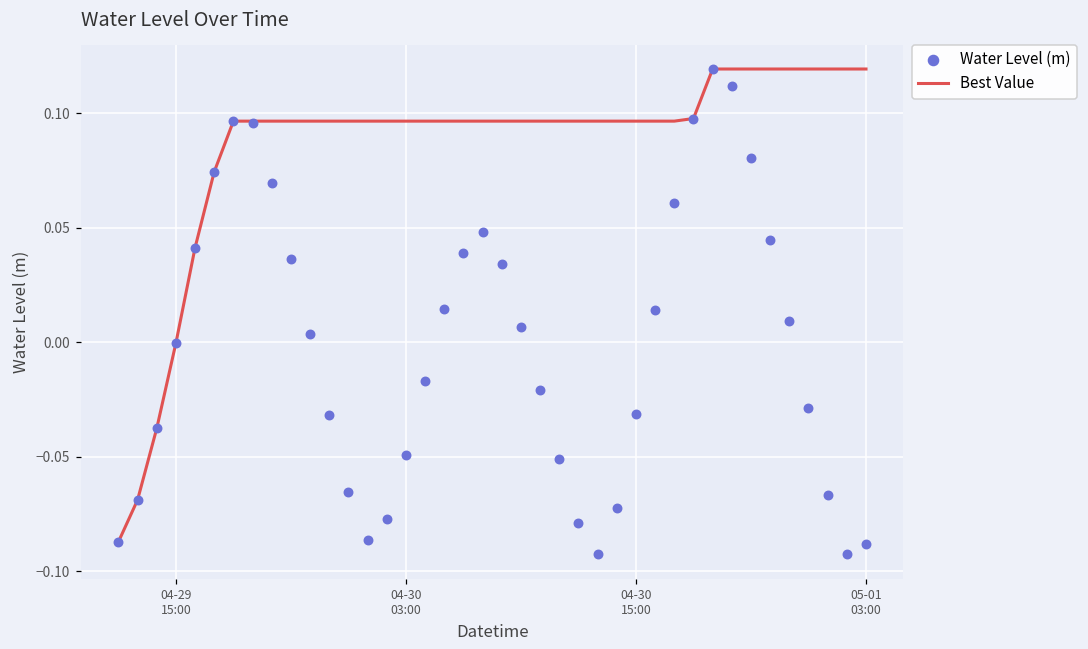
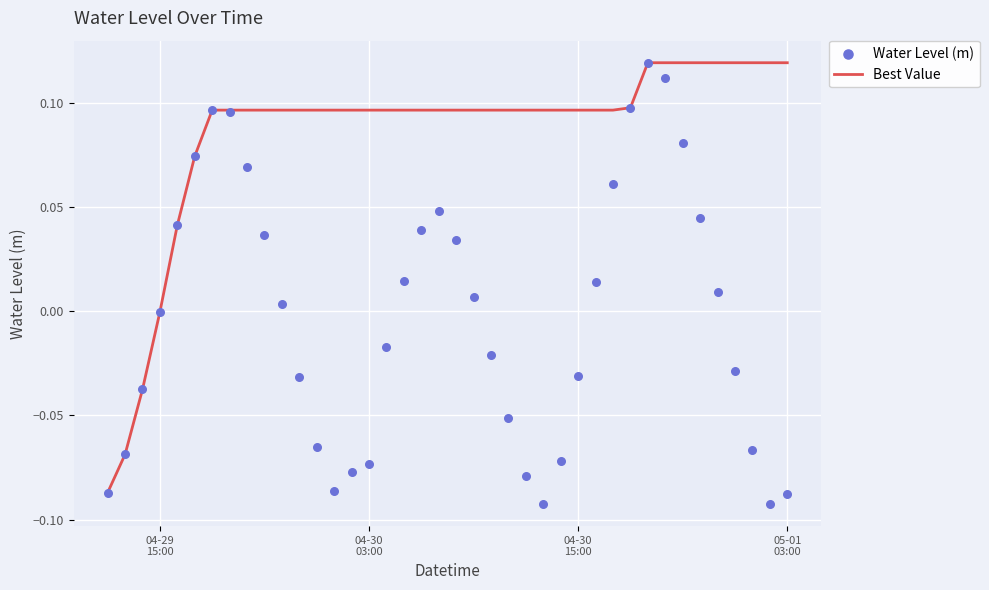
  {
    "Water Level (m)": {
-     "04-30 03:00": -0.049
+     "04-30 03:00": -0.074
    },
    "Best Value": {
      "04-30 03:00": 0.096,
      "04-30 15:00": 0.096,
      "05-01 03:00": 0.119
    }
  }
